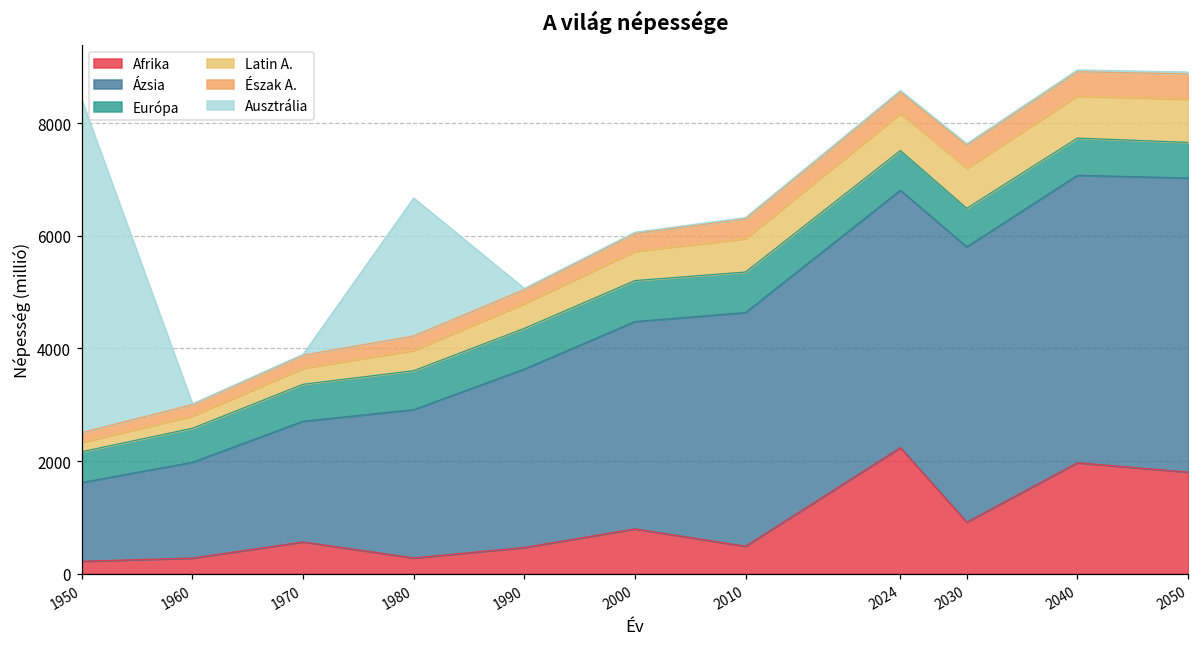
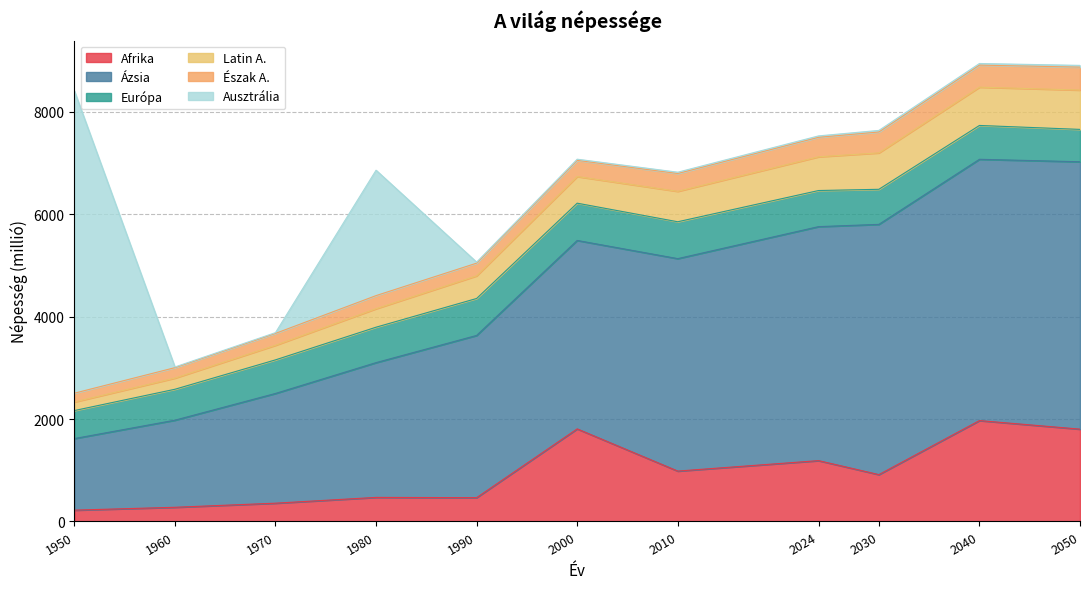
  {
    "Afrika": {
      "1950": 200,
      "1960": 300,
-     "1970": 600,
-     "1980": 300,
+     "1970": 400,
+     "1980": 500,
      "1990": 500,
-     "2000": 800,
-     "2010": 500,
-     "2024": 2200,
+     "2000": 1800,
+     "2010": 1000,
+     "2024": 1200,
      "2030": 900,
      "2040": 2000,
      "2050": 1800
    },
    "Ausztrália": {
      "1950": 5900,
      "1980": 2400
    }
  }
